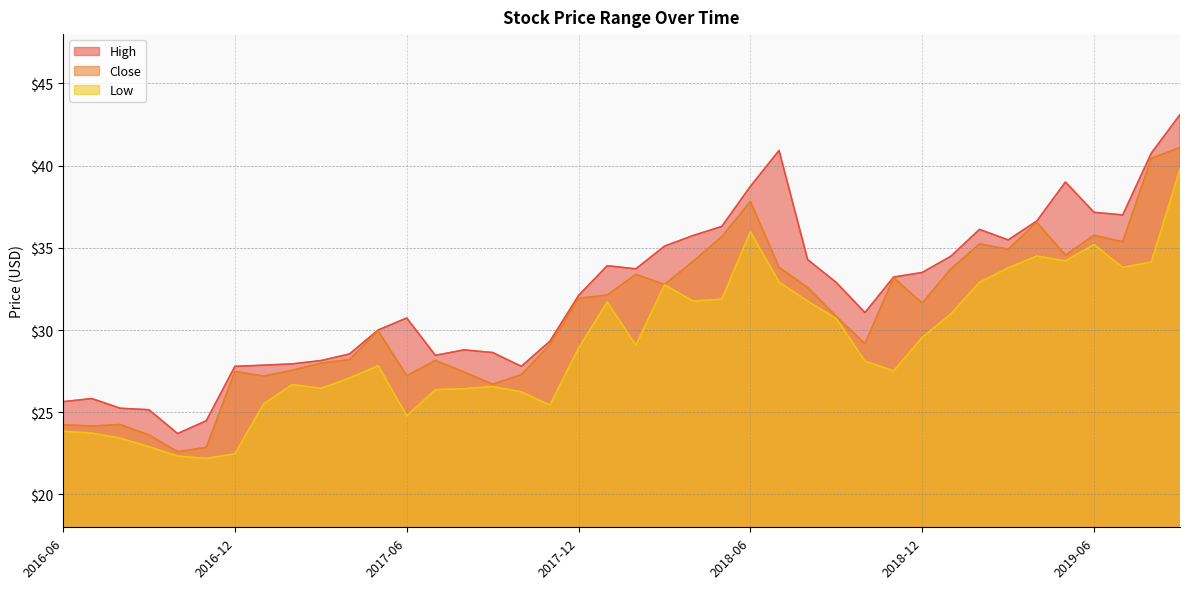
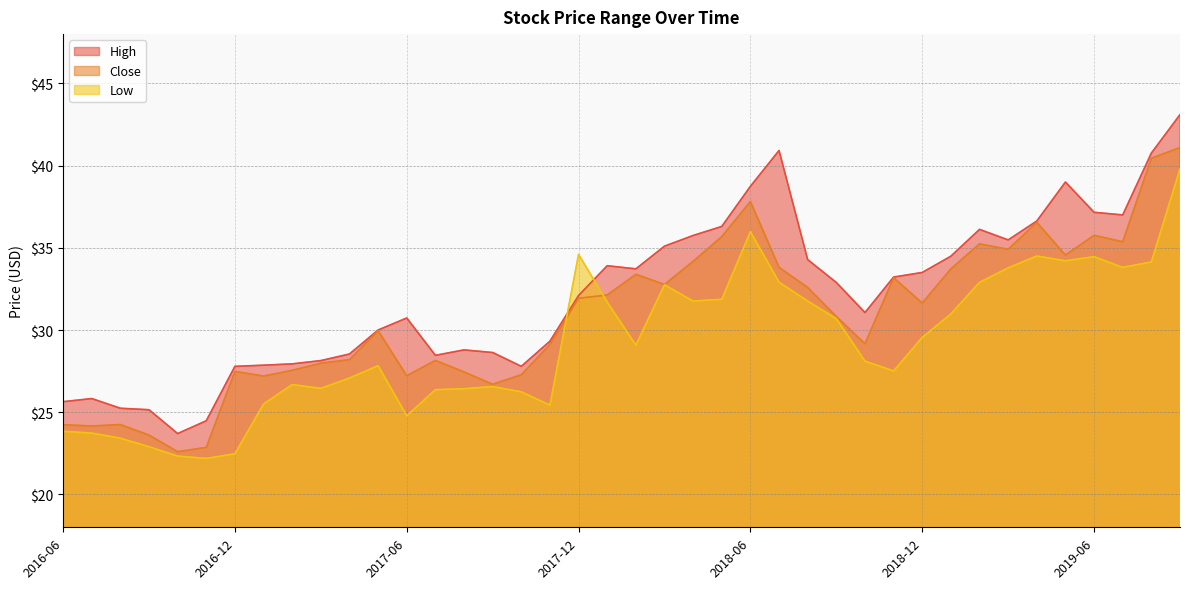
  {
    "Low": {
      "2016-06": "$23.8",
      "2016-12": "$22.5",
      "2017-06": "$24.8",
-     "2017-12": "$28.9",
+     "2017-12": "$34.6",
      "2018-06": "$36.0",
      "2018-12": "$29.6",
-     "2019-06": "$35.2"
+     "2019-06": "$34.5"
    }
  }
